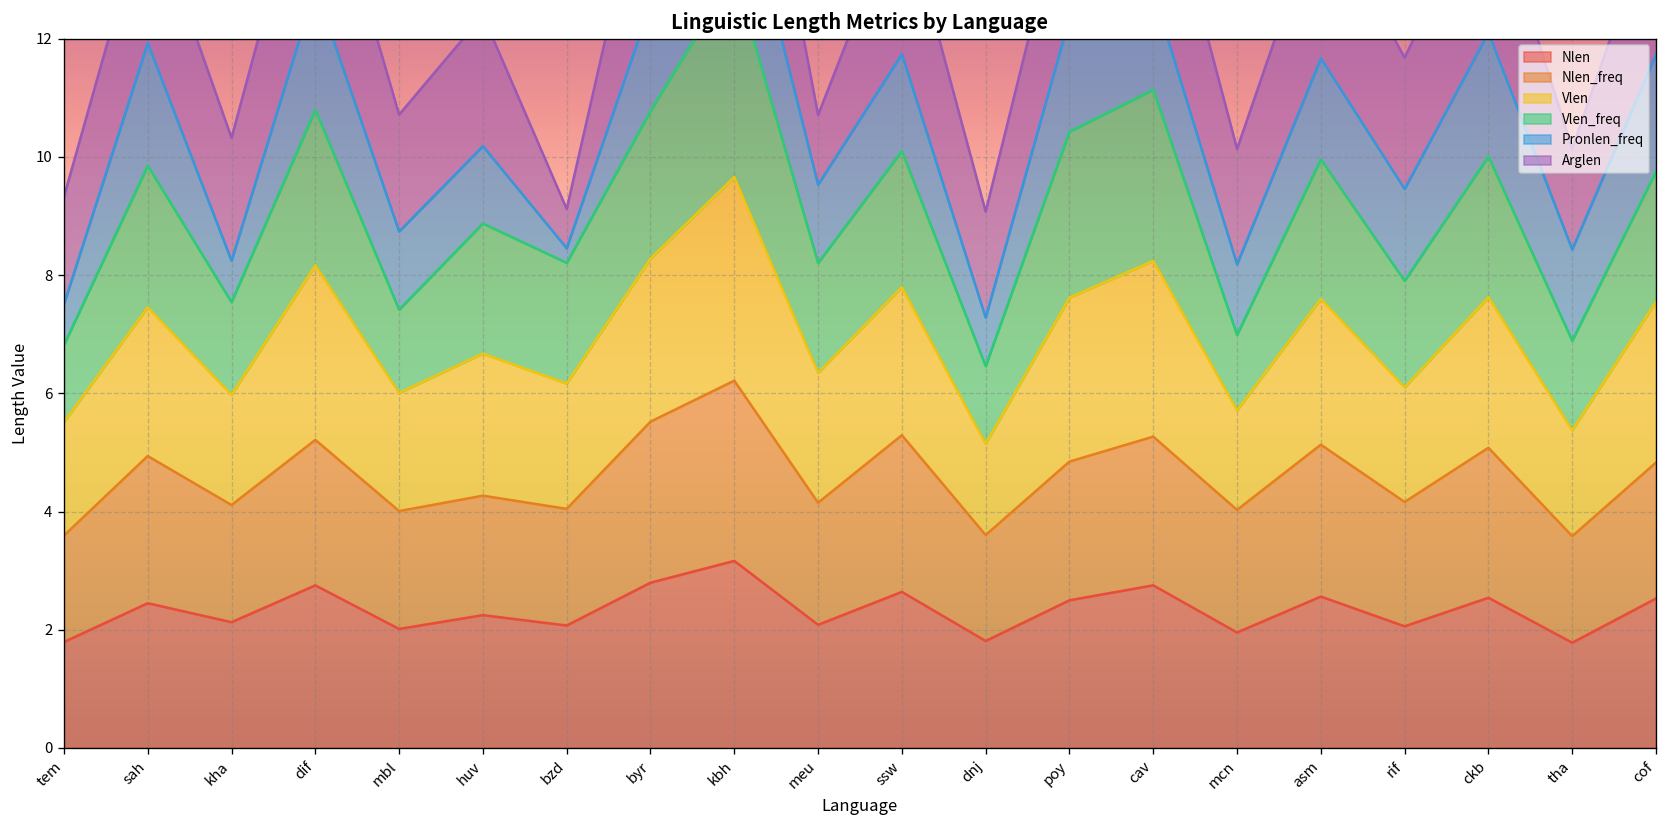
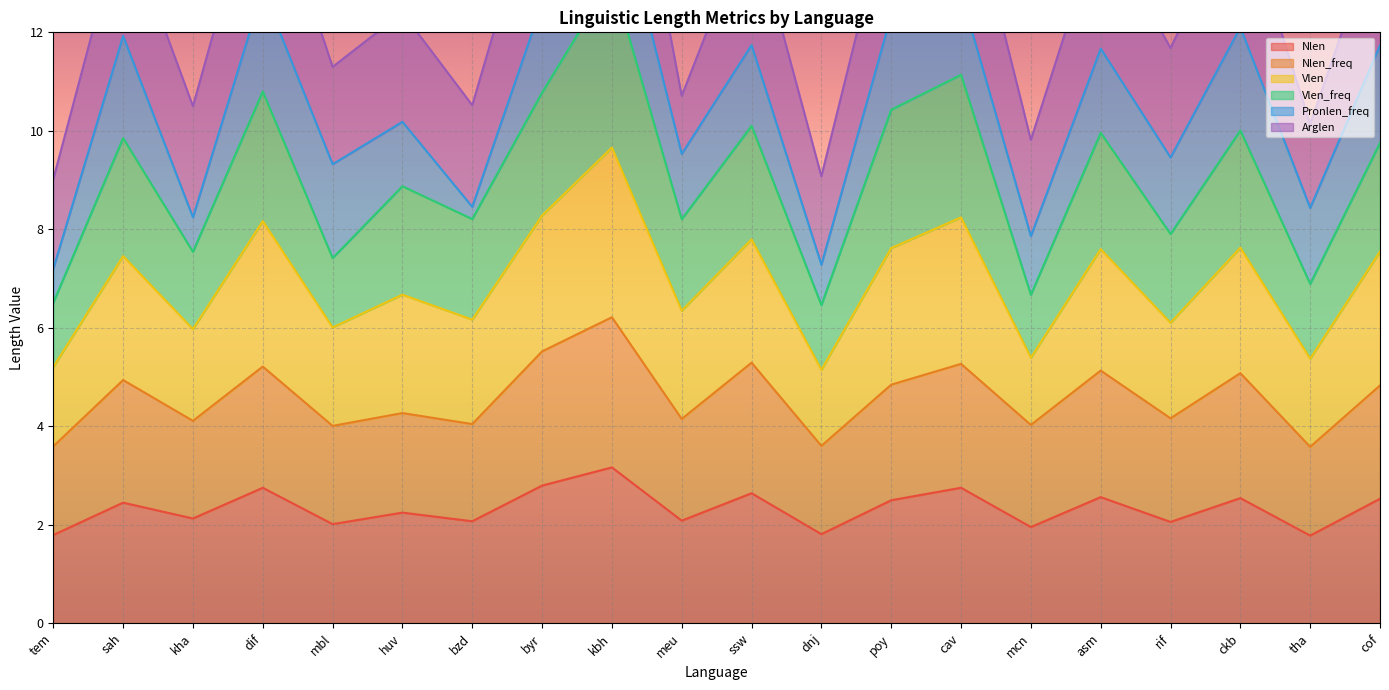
  {
    "Vlen": {
-     "tem": 1.9,
+     "tem": 1.6,
      "sah": 2.5,
      "kha": 1.9,
      "dif": 3.0,
      "mbl": 2.0,
      "huv": 2.4,
      "bzd": 2.1,
      "byr": 2.8,
      "kbh": 3.4,
      "meu": 2.2,
      "ssw": 2.5,
      "dnj": 1.5,
      "poy": 2.8,
      "cav": 3.0,
-     "mcn": 1.7,
+     "mcn": 1.4,
      "asm": 2.5,
      "rif": 1.9,
      "ckb": 2.5,
      "tha": 1.8,
      "cof": 2.7
    },
    "Vlen_freq": {
      "tem": 1.3,
      "sah": 2.4,
      "kha": 1.6,
      "dif": 2.6,
      "mbl": 1.4,
      "huv": 2.2,
      "bzd": 2.0,
      "byr": 2.5,
      "meu": 1.9,
      "ssw": 2.3,
      "dnj": 1.3,
      "poy": 2.8,
      "cav": 2.9,
      "mcn": 1.3,
      "asm": 2.4,
      "rif": 1.8,
      "ckb": 2.4,
      "tha": 1.5,
      "cof": 2.2
    },
    "Pronlen_freq": {
      "tem": 0.7,
      "sah": 2.1,
      "kha": 0.7,
-     "mbl": 1.3,
+     "mbl": 1.9,
      "huv": 1.3,
      "bzd": 0.2,
      "meu": 1.3,
      "ssw": 1.6,
      "dnj": 0.8,
      "mcn": 1.2,
      "asm": 1.7,
      "rif": 1.6,
      "tha": 1.5,
      "cof": 2.0
    },
    "Arglen": {
      "tem": 1.8,
-     "kha": 2.1,
+     "kha": 2.3,
      "mbl": 2.0,
-     "bzd": 0.7,
+     "bzd": 2.1,
      "meu": 1.2,
      "dnj": 1.8,
      "mcn": 2.0,
      "rif": 2.2
    }
  }
